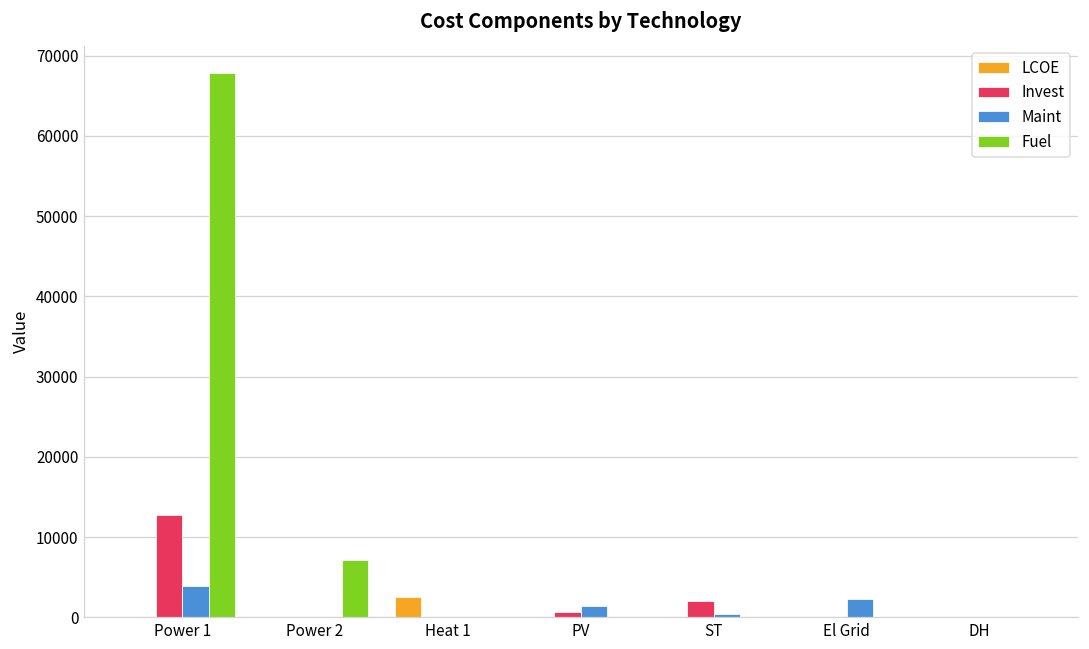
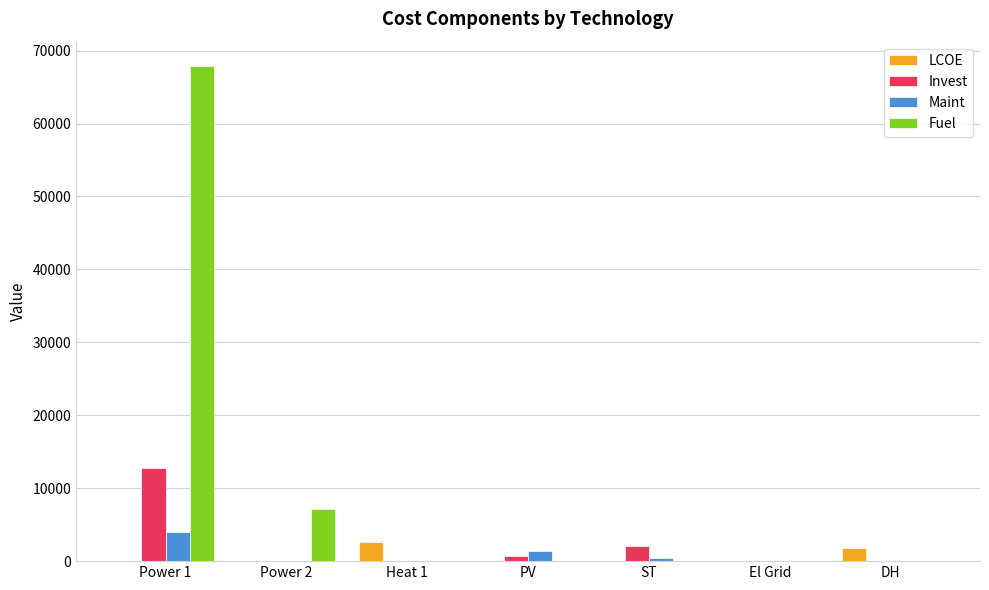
  {
    "LCOE": {
      "Power 2": 0,
      "Heat 1": 3000,
-     "DH": 0
+     "DH": 2000
    },
    "Invest": {
      "Power 1": 13000,
      "Power 2": 0,
      "Heat 1": 0,
      "PV": 1000,
      "ST": 2000,
      "El Grid": 0,
      "DH": 0
    },
    "Maint": {
      "Power 1": 4000,
      "Power 2": 0,
      "Heat 1": 0,
      "PV": 1000,
      "ST": 0,
-     "El Grid": 2000,
+     "El Grid": 0,
      "DH": 0
    },
    "Fuel": {
      "Power 1": 68000,
      "Power 2": 7000,
      "Heat 1": 0,
      "PV": 0,
      "ST": 0,
      "El Grid": 0,
      "DH": 0
    }
  }
